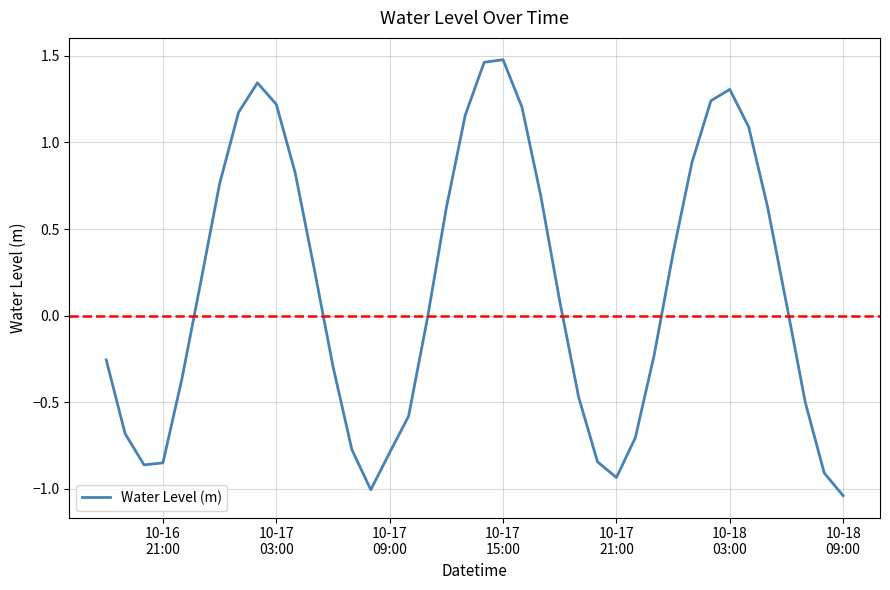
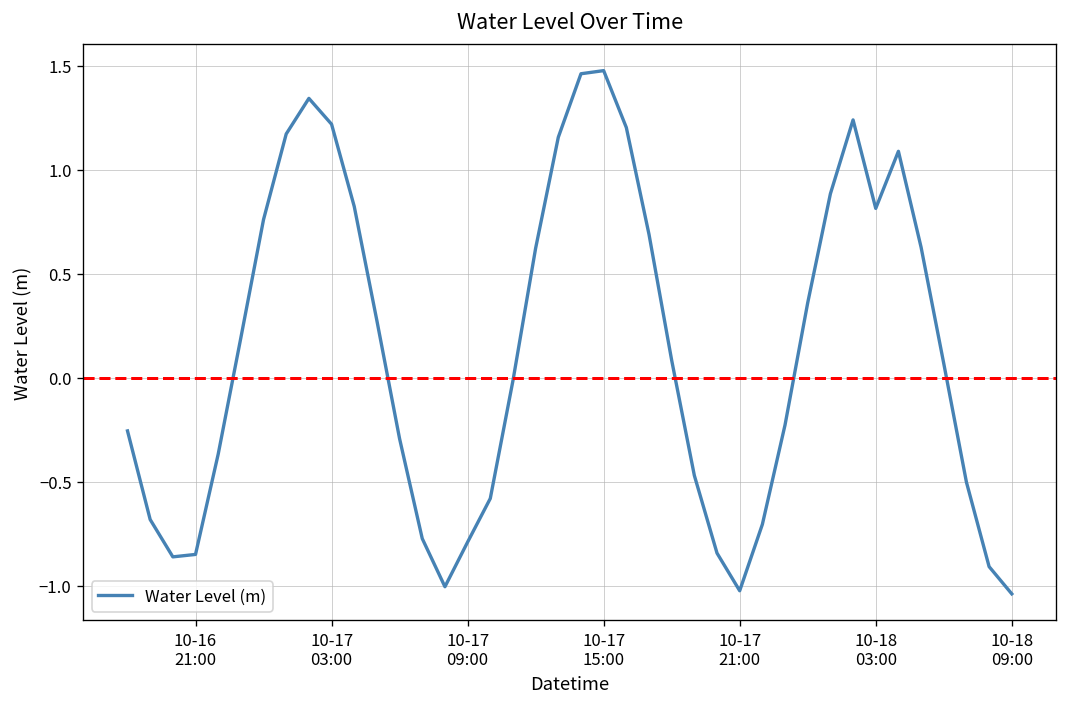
  {
    "10-16 21:00": -0.85,
    "10-17 03:00": 1.22,
    "10-17 09:00": -0.79,
    "10-17 15:00": 1.48,
-   "10-17 21:00": -0.93,
-   "10-18 03:00": 1.31,
+   "10-17 21:00": -1.02,
+   "10-18 03:00": 0.81,
    "10-18 09:00": -1.04
  }
